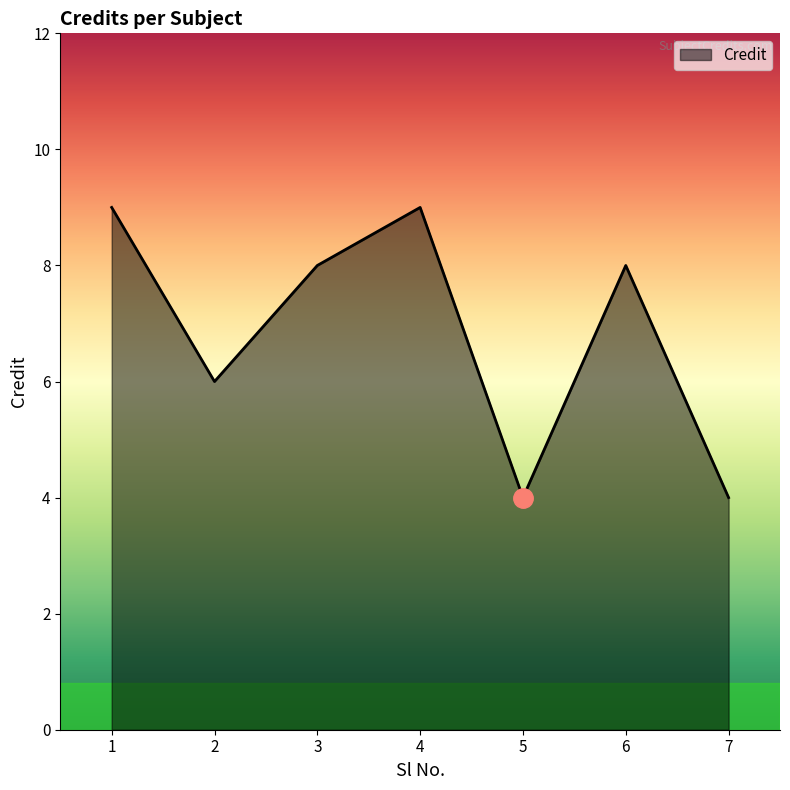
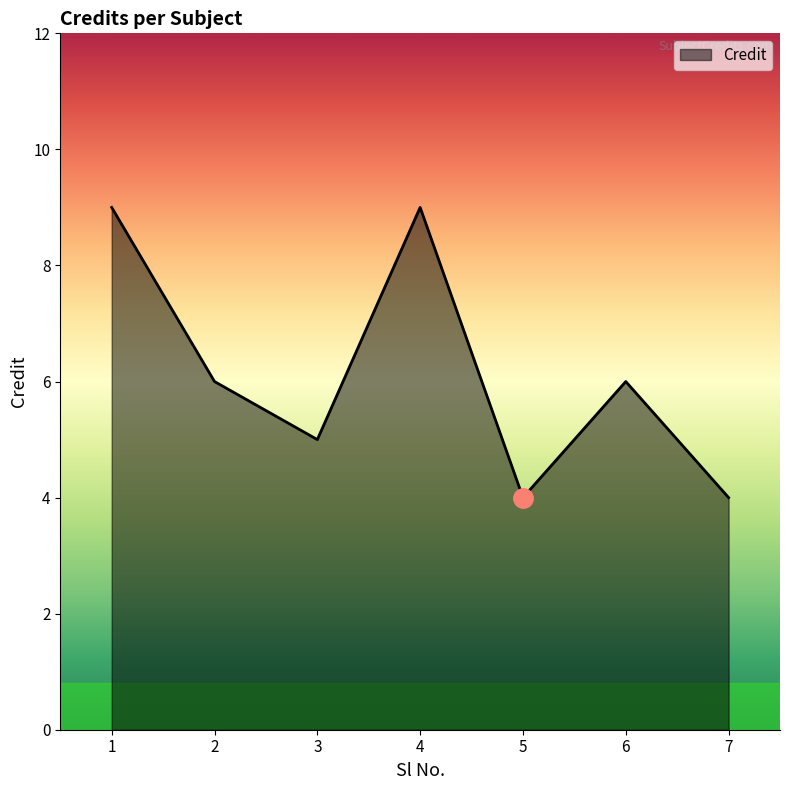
  {
    "Credit": {
      "1": 9,
      "2": 6,
-     "3": 8,
+     "3": 5,
      "4": 9,
-     "6": 8,
+     "6": 6,
      "7": 4
    }
  }
